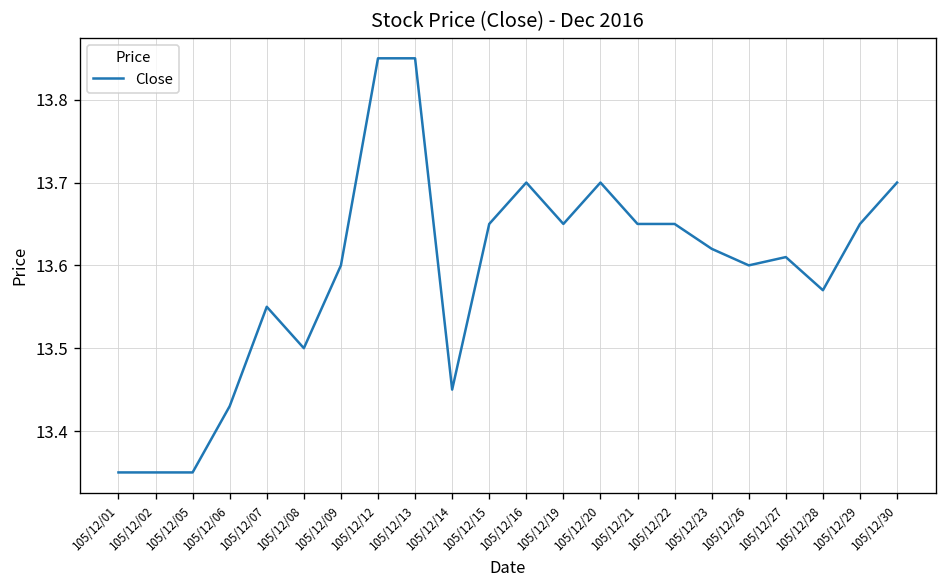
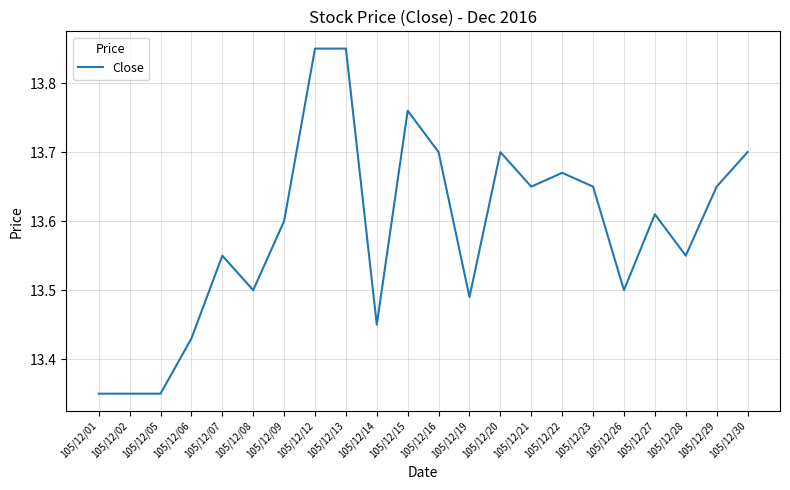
  {
    "105/12/01": 13.35,
    "105/12/02": 13.35,
    "105/12/05": 13.35,
    "105/12/06": 13.43,
    "105/12/07": 13.55,
    "105/12/08": 13.50,
    "105/12/09": 13.60,
    "105/12/12": 13.85,
    "105/12/13": 13.85,
    "105/12/14": 13.45,
-   "105/12/15": 13.65,
+   "105/12/15": 13.76,
    "105/12/16": 13.70,
-   "105/12/19": 13.65,
+   "105/12/19": 13.49,
    "105/12/20": 13.70,
    "105/12/21": 13.65,
-   "105/12/22": 13.65,
-   "105/12/23": 13.62,
-   "105/12/26": 13.6,
+   "105/12/22": 13.67,
+   "105/12/23": 13.65,
+   "105/12/26": 13.5,
    "105/12/27": 13.61,
-   "105/12/28": 13.57,
+   "105/12/28": 13.55,
    "105/12/29": 13.65,
    "105/12/30": 13.70
  }
